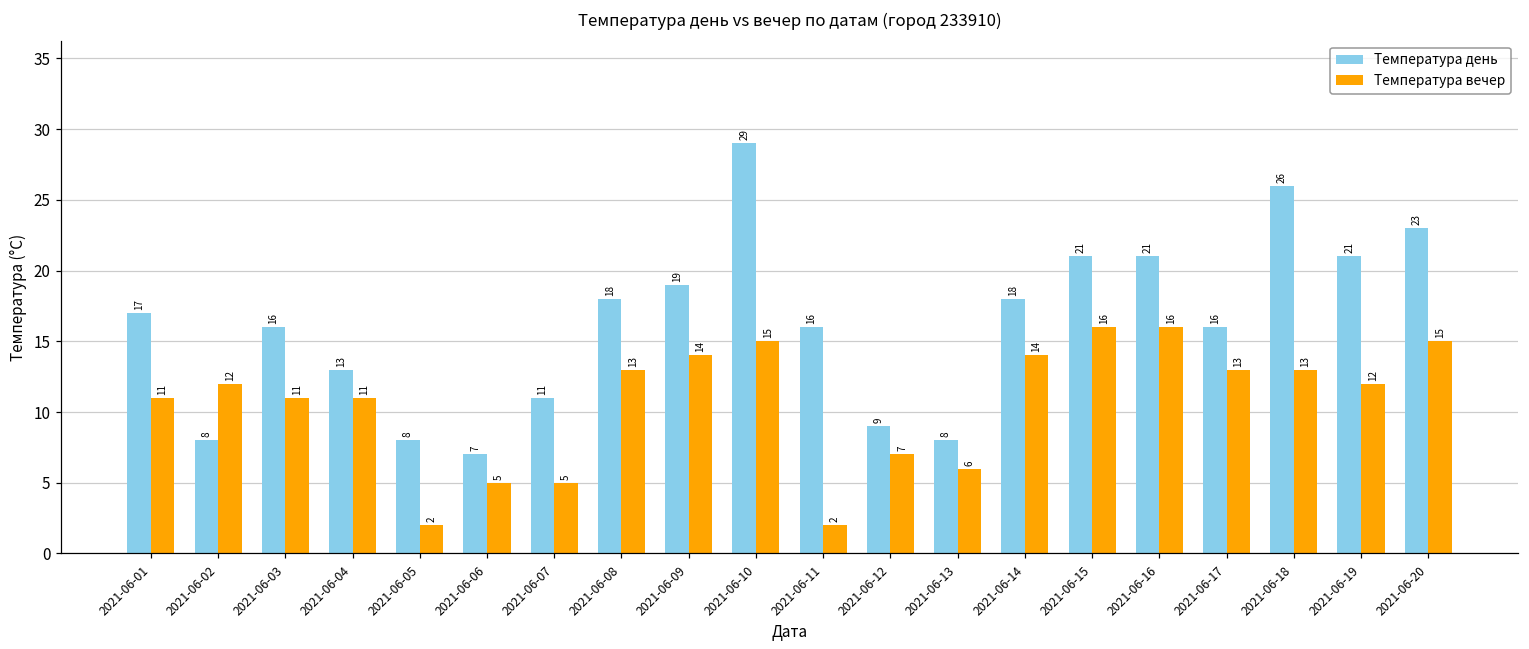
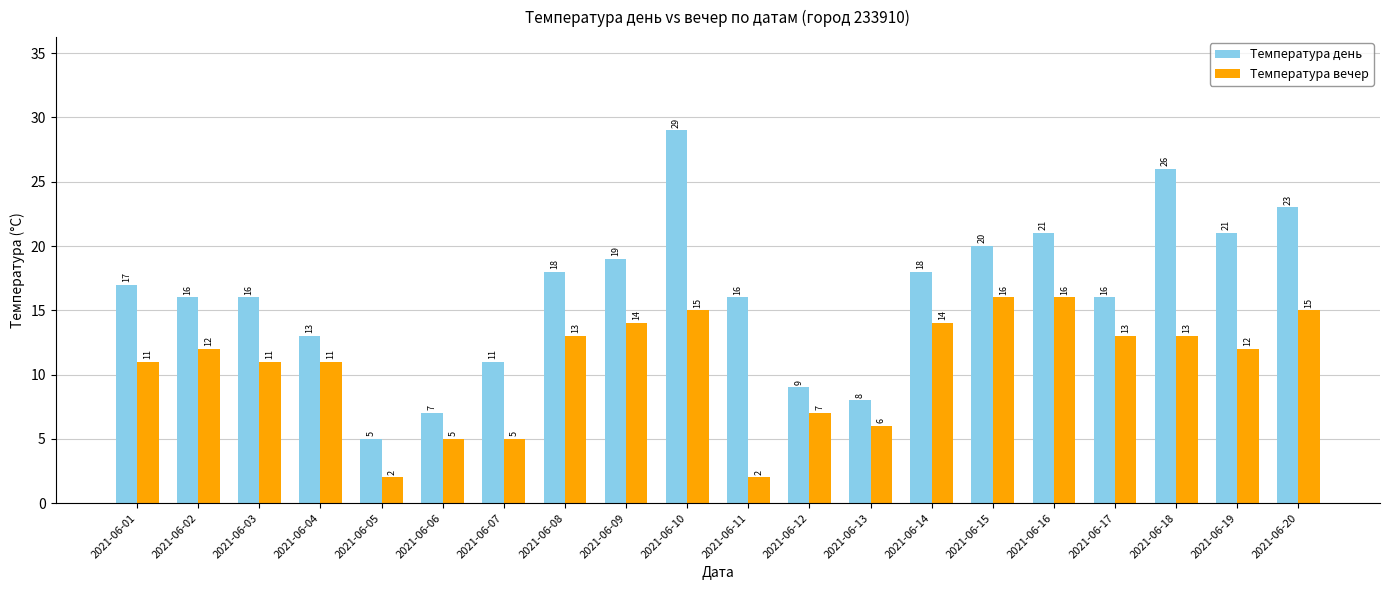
  {
    "Температура день": {
      "2021-06-01": 17,
-     "2021-06-02": 8,
+     "2021-06-02": 16,
      "2021-06-03": 16,
      "2021-06-04": 13,
-     "2021-06-05": 8,
+     "2021-06-05": 5,
      "2021-06-06": 7,
      "2021-06-07": 11,
      "2021-06-08": 18,
      "2021-06-09": 19,
      "2021-06-10": 29,
      "2021-06-11": 16,
      "2021-06-12": 9,
      "2021-06-13": 8,
      "2021-06-14": 18,
-     "2021-06-15": 21,
+     "2021-06-15": 20,
      "2021-06-16": 21,
      "2021-06-17": 16,
      "2021-06-18": 26,
      "2021-06-19": 21,
      "2021-06-20": 23
    },
    "Температура вечер": {
      "2021-06-01": 11,
      "2021-06-02": 12,
      "2021-06-03": 11,
      "2021-06-04": 11,
      "2021-06-05": 2,
      "2021-06-06": 5,
      "2021-06-07": 5,
      "2021-06-08": 13,
      "2021-06-09": 14,
      "2021-06-10": 15,
      "2021-06-11": 2,
      "2021-06-12": 7,
      "2021-06-13": 6,
      "2021-06-14": 14,
      "2021-06-15": 16,
      "2021-06-16": 16,
      "2021-06-17": 13,
      "2021-06-18": 13,
      "2021-06-19": 12,
      "2021-06-20": 15
    }
  }
